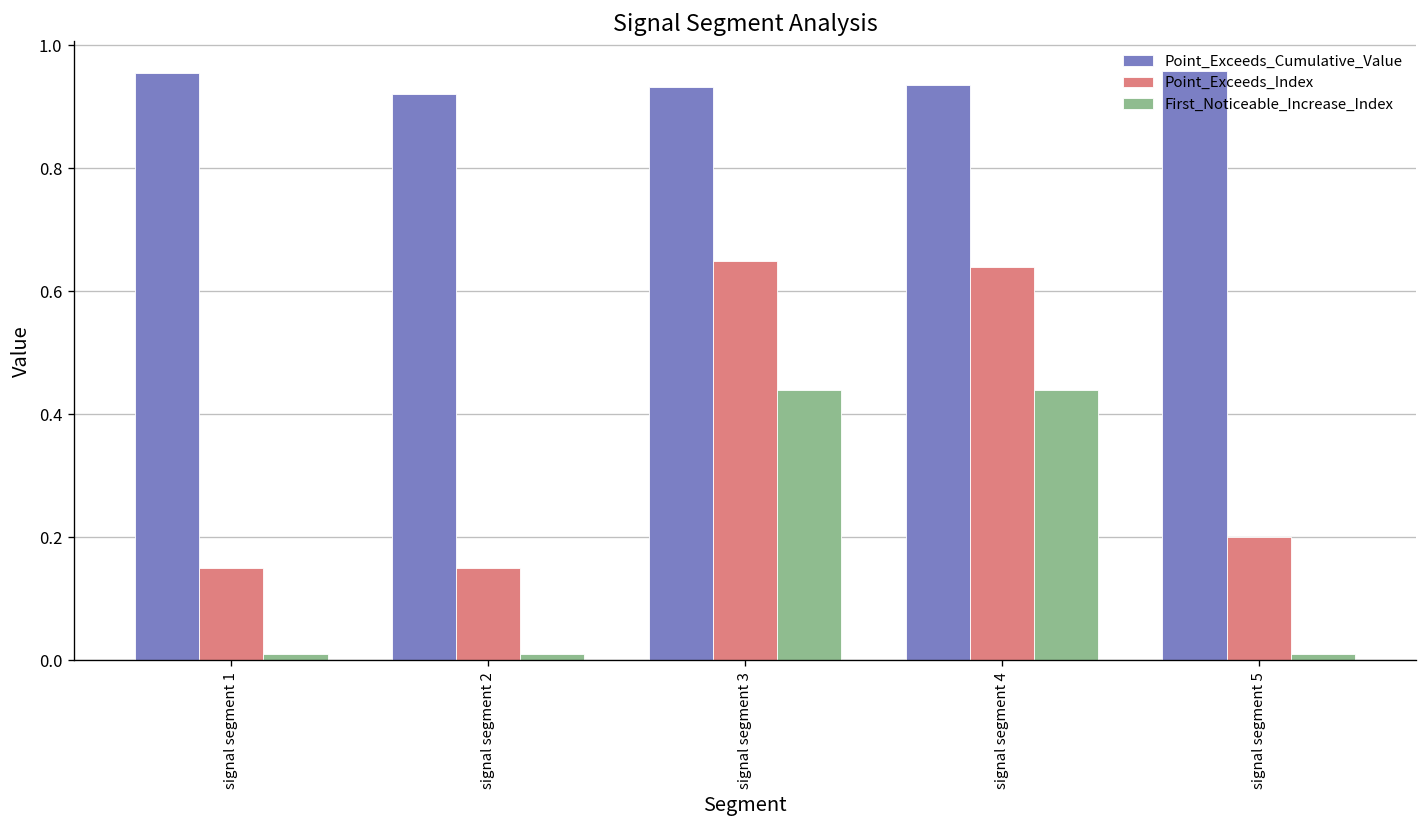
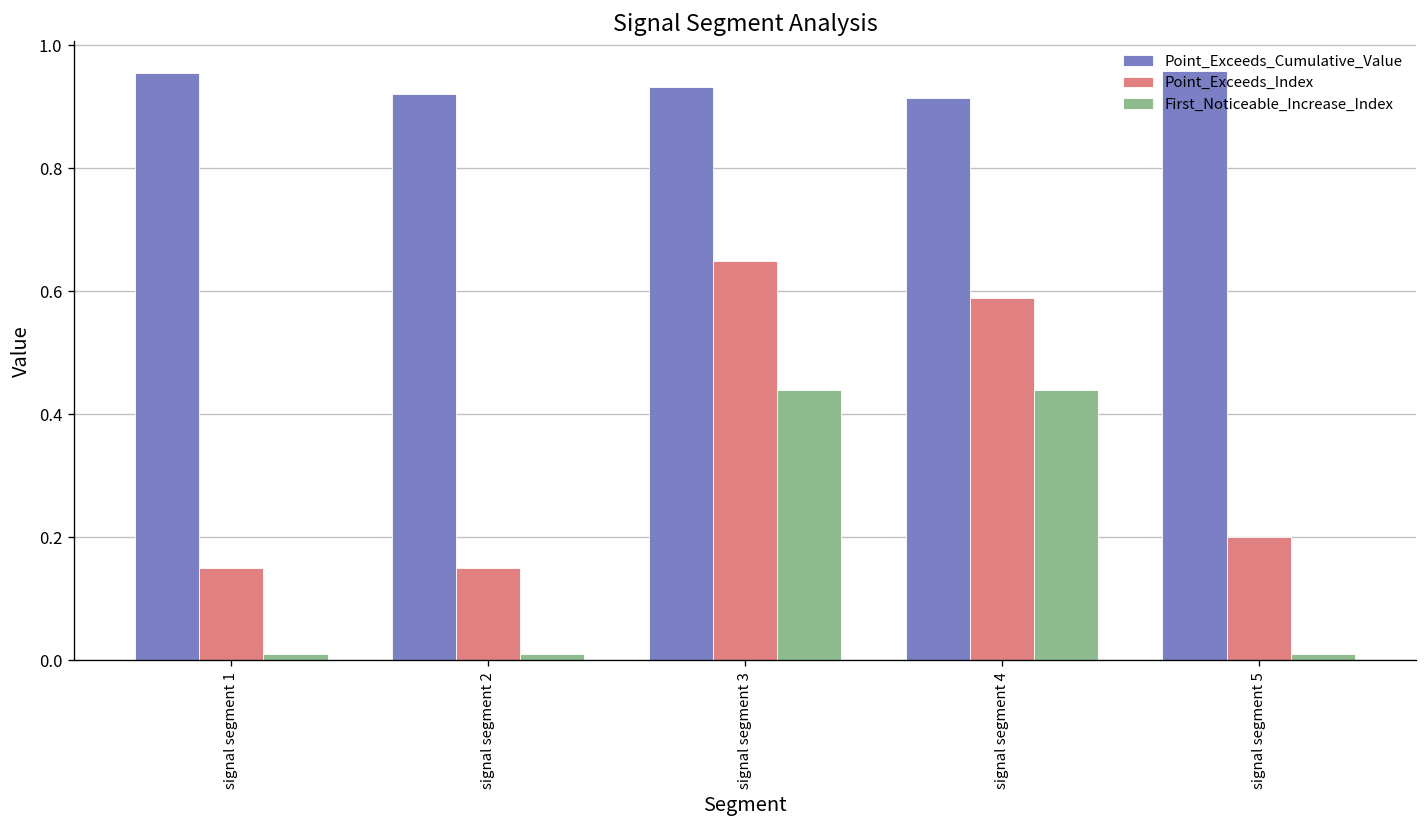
  {
    "Point_Exceeds_Cumulative_Value": {
      "signal segment 1": 0.96,
      "signal segment 2": 0.92,
      "signal segment 3": 0.93,
-     "signal segment 4": 0.94,
+     "signal segment 4": 0.91,
      "signal segment 5": 0.96
    },
    "Point_Exceeds_Index": {
      "signal segment 1": 0.15,
      "signal segment 2": 0.15,
      "signal segment 3": 0.65,
-     "signal segment 4": 0.64,
+     "signal segment 4": 0.59,
      "signal segment 5": 0.20
    },
    "First_Noticeable_Increase_Index": {
      "signal segment 1": 0.01,
      "signal segment 2": 0.01,
      "signal segment 3": 0.44,
      "signal segment 4": 0.44,
      "signal segment 5": 0.01
    }
  }
